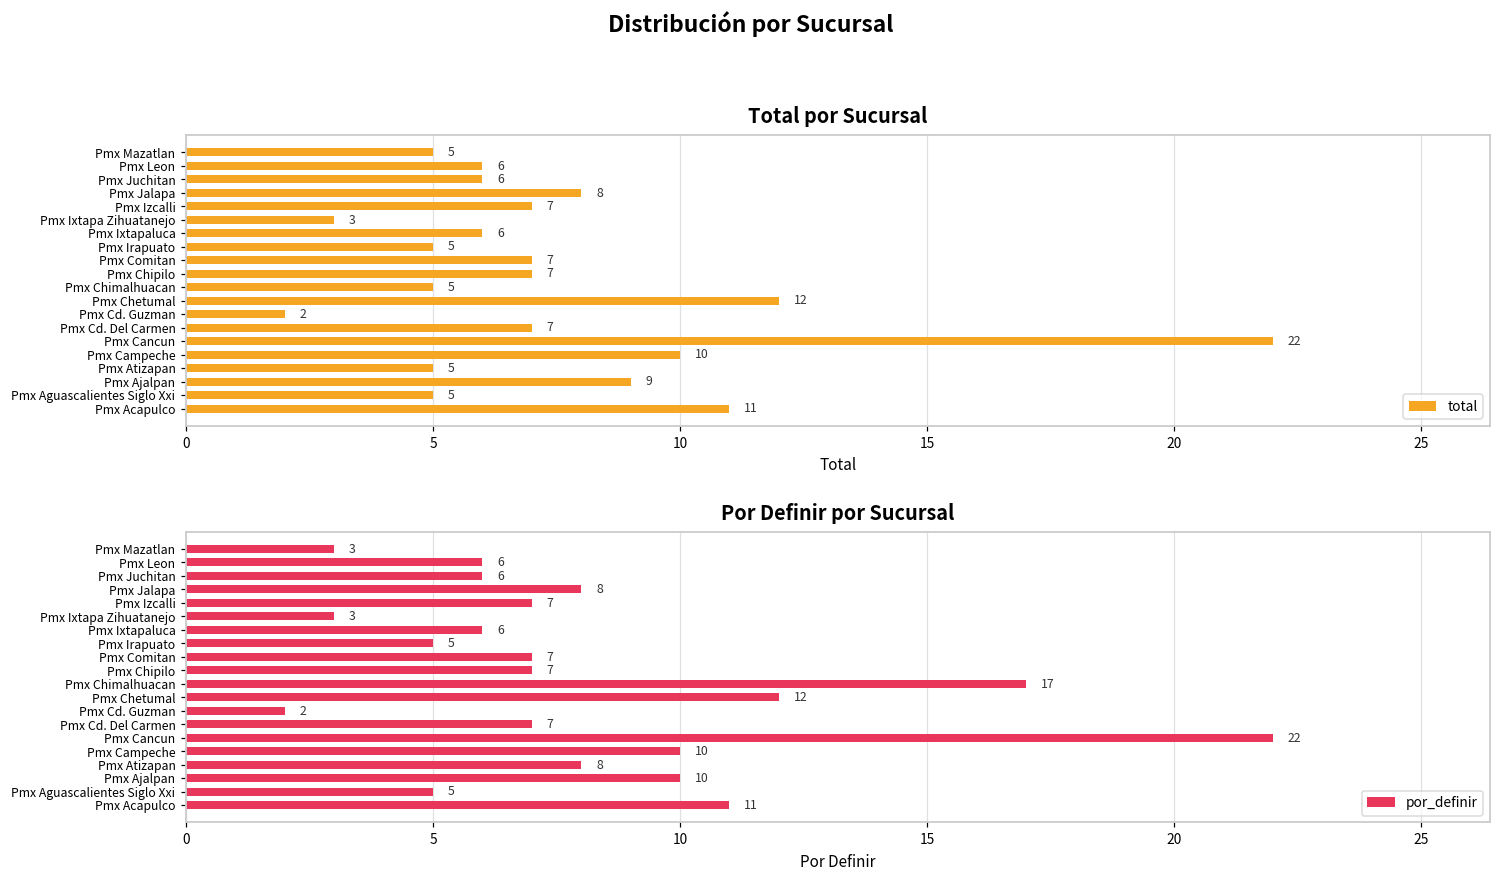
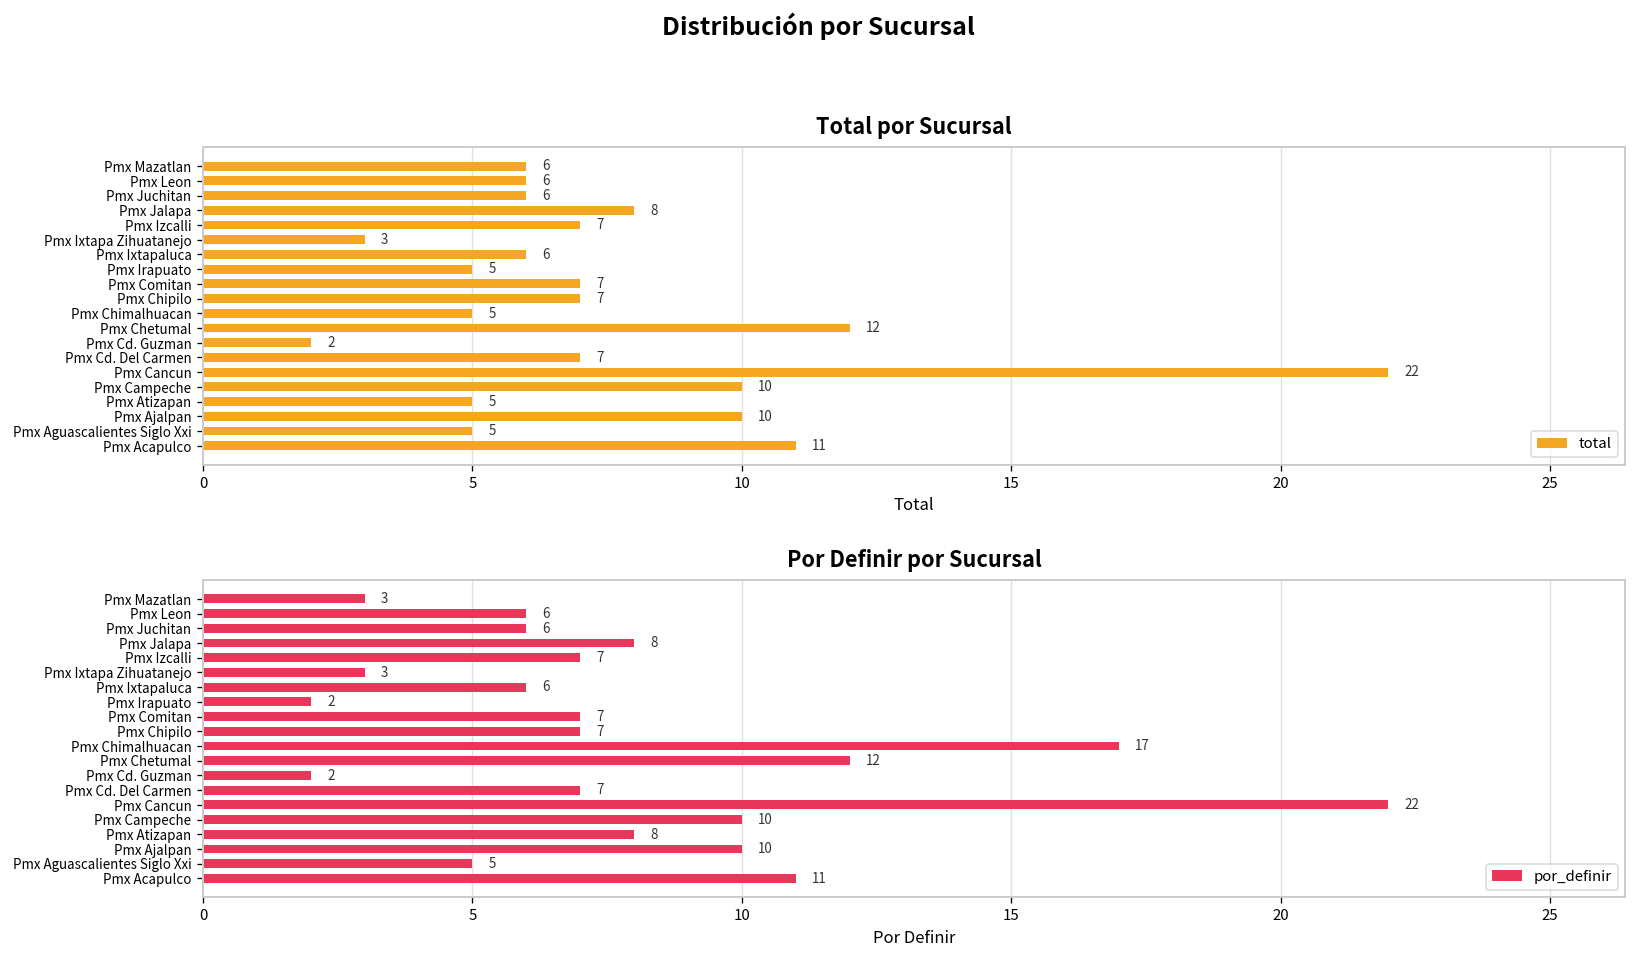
  {
    "Total por Sucursal": {
-     "Pmx Mazatlan": 5,
+     "Pmx Mazatlan": 6,
      "Pmx Leon": 6,
      "Pmx Juchitan": 6,
      "Pmx Jalapa": 8,
      "Pmx Izcalli": 7,
      "Pmx Ixtapa Zihuatanejo": 3,
      "Pmx Ixtapaluca": 6,
      "Pmx Irapuato": 5,
      "Pmx Comitan": 7,
      "Pmx Chipilo": 7,
      "Pmx Chimalhuacan": 5,
      "Pmx Chetumal": 12,
      "Pmx Cd. Guzman": 2,
      "Pmx Cd. Del Carmen": 7,
      "Pmx Cancun": 22,
      "Pmx Campeche": 10,
      "Pmx Atizapan": 5,
-     "Pmx Ajalpan": 9,
+     "Pmx Ajalpan": 10,
      "Pmx Aguascalientes Siglo Xxi": 5,
      "Pmx Acapulco": 11
    },
    "Por Definir por Sucursal": {
      "Pmx Mazatlan": 3,
      "Pmx Leon": 6,
      "Pmx Juchitan": 6,
      "Pmx Jalapa": 8,
      "Pmx Izcalli": 7,
      "Pmx Ixtapa Zihuatanejo": 3,
      "Pmx Ixtapaluca": 6,
-     "Pmx Irapuato": 5,
+     "Pmx Irapuato": 2,
      "Pmx Comitan": 7,
      "Pmx Chipilo": 7,
      "Pmx Chimalhuacan": 17,
      "Pmx Chetumal": 12,
      "Pmx Cd. Guzman": 2,
      "Pmx Cd. Del Carmen": 7,
      "Pmx Cancun": 22,
      "Pmx Campeche": 10,
      "Pmx Atizapan": 8,
      "Pmx Ajalpan": 10,
      "Pmx Aguascalientes Siglo Xxi": 5,
      "Pmx Acapulco": 11
    }
  }
